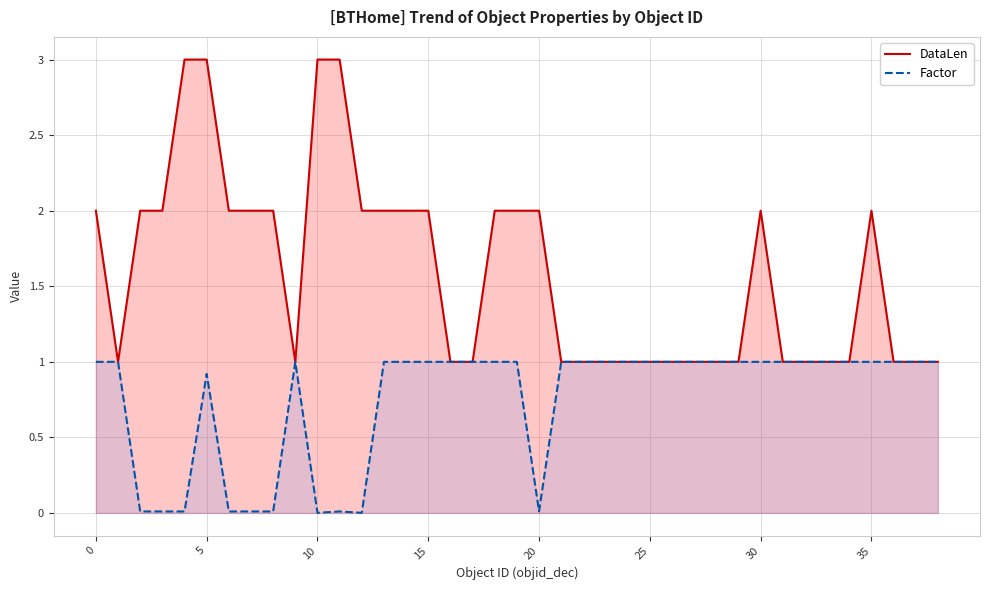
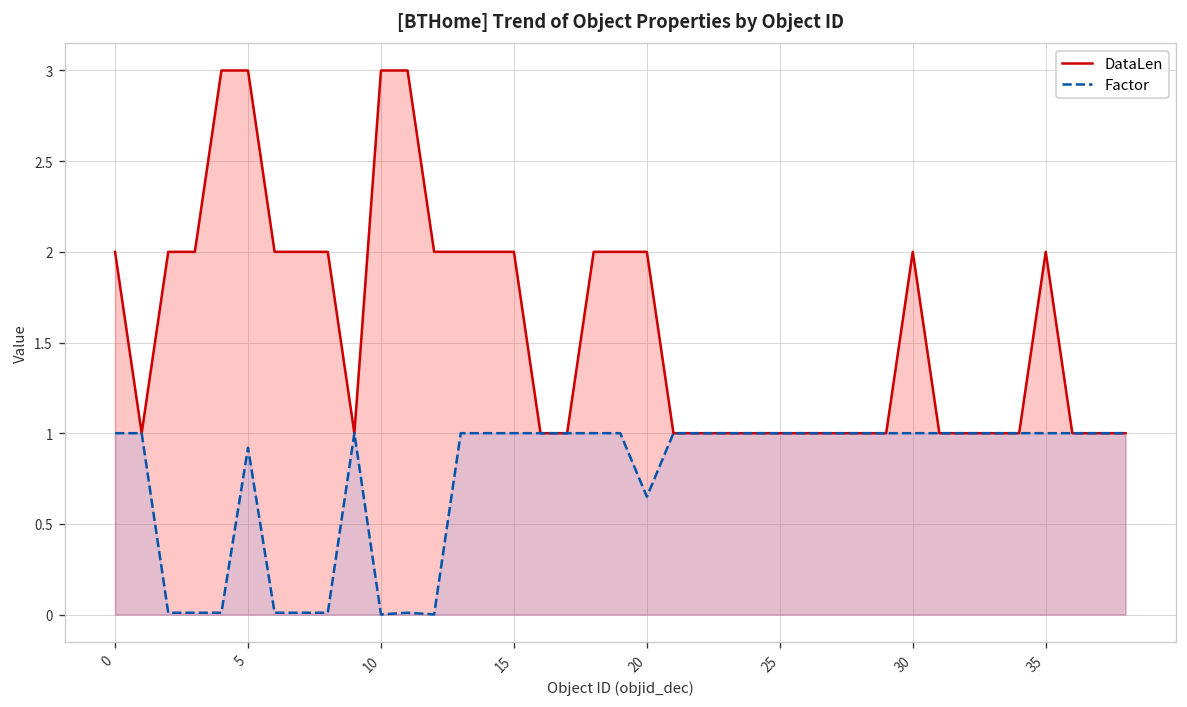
  {
    "DataLen": {
      "0": 2.00,
      "5": 3.00,
      "10": 3.00,
      "15": 2.00,
      "20": 2.00,
      "30": 2.00,
      "35": 2.00
    },
    "Factor": {
      "0": 1.00,
      "5": 0.92,
      "10": 0.00,
      "15": 1.00,
-     "20": 0.01,
+     "20": 0.65,
      "30": 1.00,
      "35": 1.00
    }
  }
